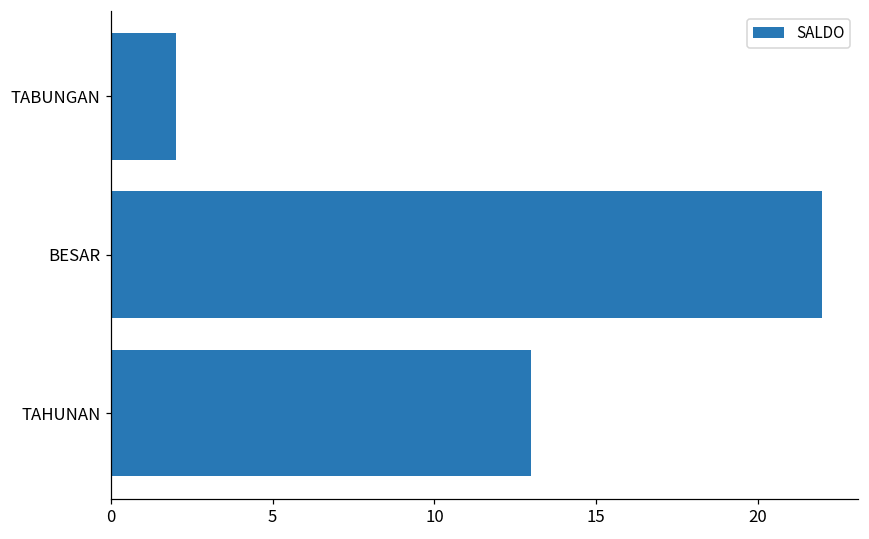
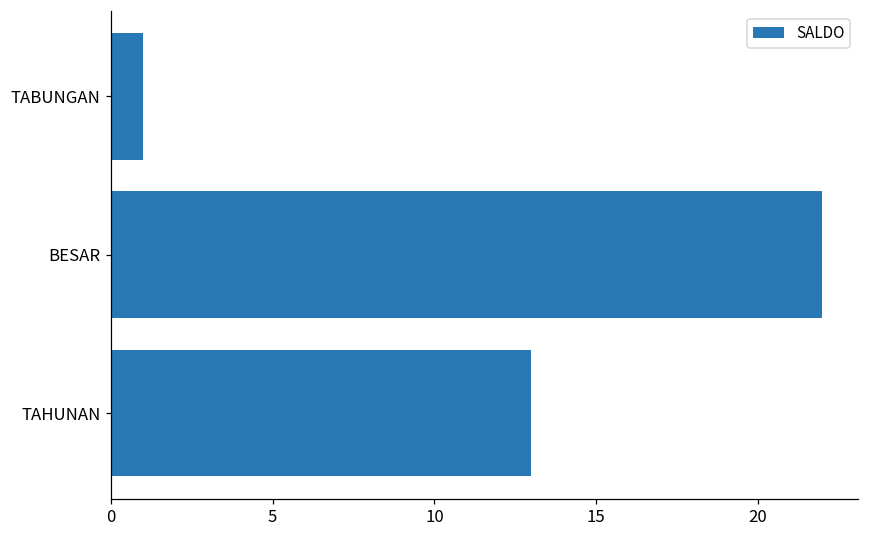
  {
-   "TABUNGAN": 2,
+   "TABUNGAN": 1,
    "BESAR": 22,
    "TAHUNAN": 13
  }
